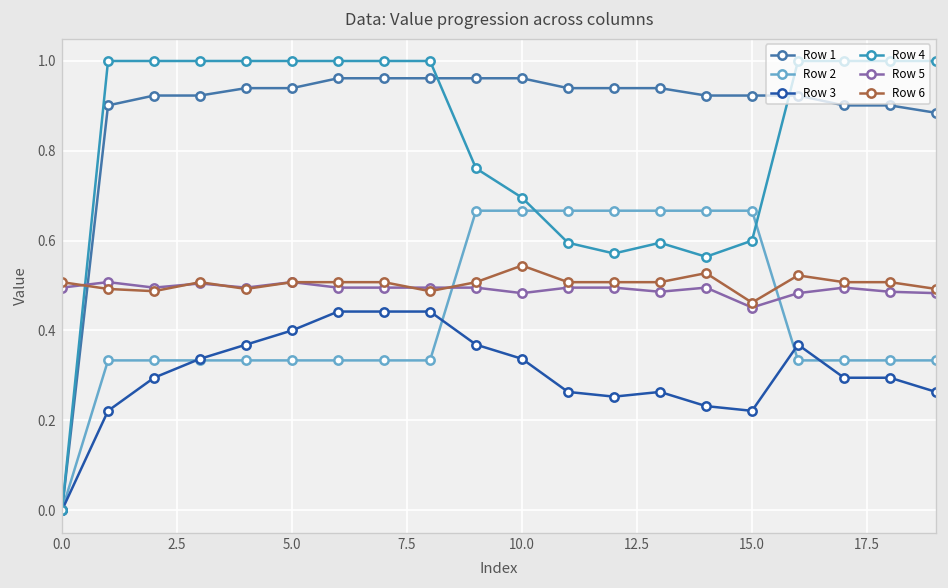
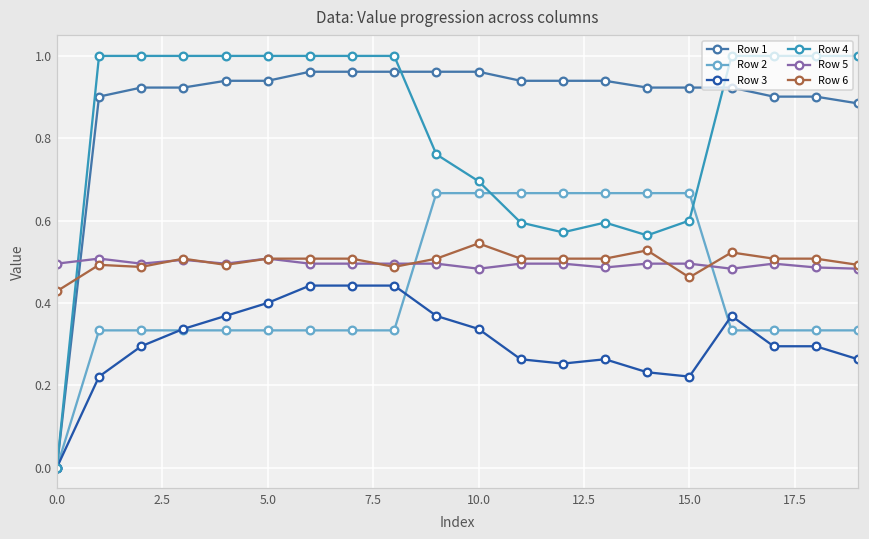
  {
    "Row 5": {
      "0.0": 0.50,
      "10.0": 0.48,
-     "15.0": 0.45
+     "15.0": 0.50
    },
    "Row 6": {
-     "0.0": 0.51,
+     "0.0": 0.43,
      "10.0": 0.54,
      "15.0": 0.46
    }
  }
